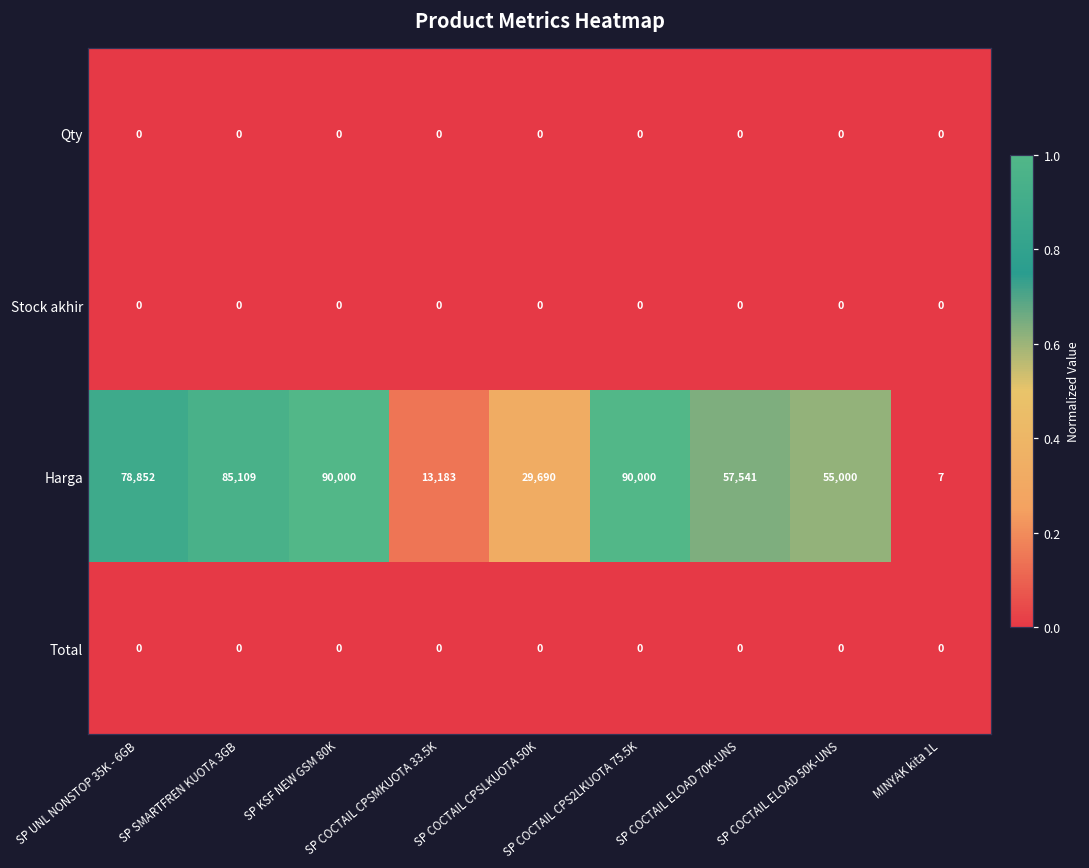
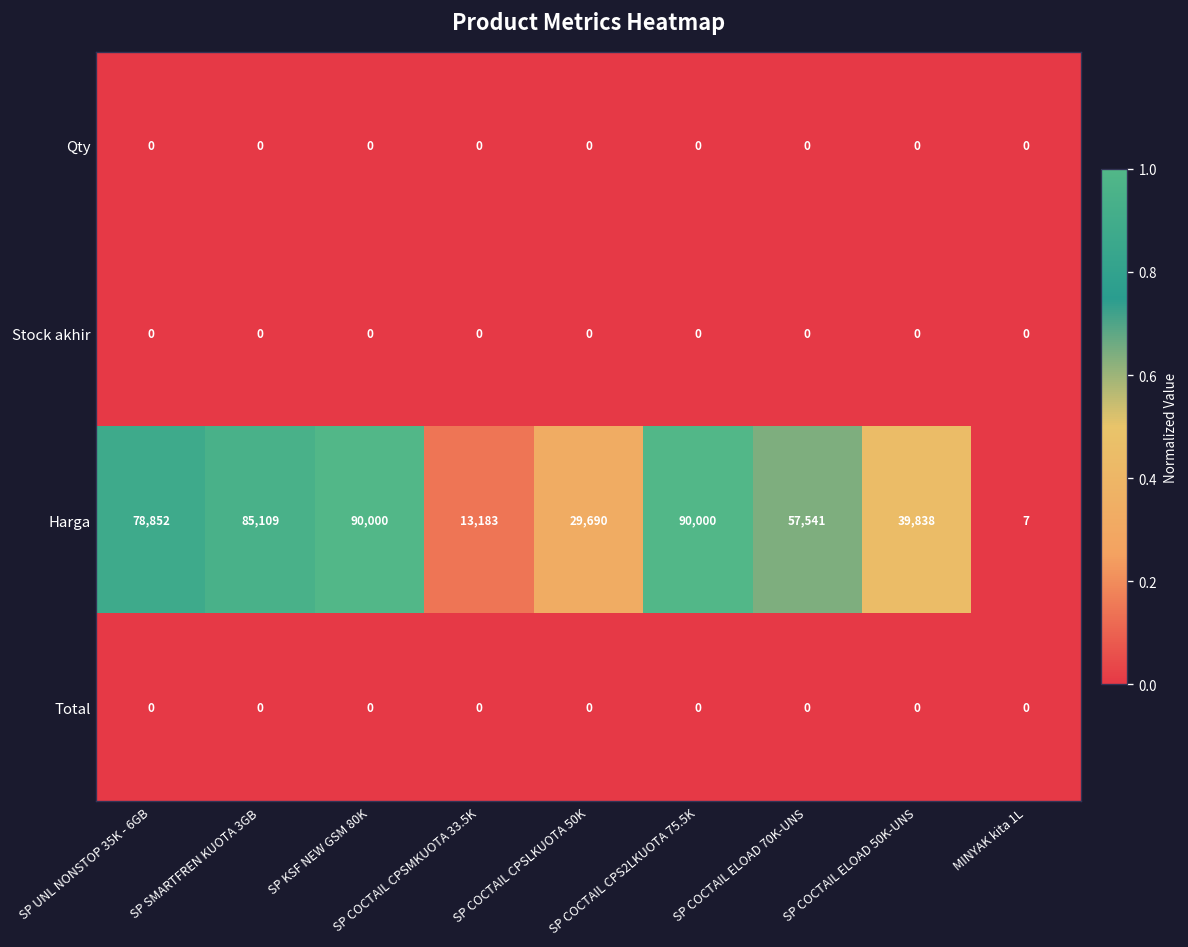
  {
    "Qty": {
      "SP UNL NONSTOP 35K - 6GB": "0",
      "SP SMARTFREN KUOTA 3GB": "0",
      "SP KSF NEW GSM 80K": "0",
      "SP COCTAIL CPSMKUOTA 33.5K": "0",
      "SP COCTAIL CPSLKUOTA 50K": "0",
      "SP COCTAIL CPS2LKUOTA 75.5K": "0",
      "SP COCTAIL ELOAD 70K-UNS": "0",
      "SP COCTAIL ELOAD 50K-UNS": "0",
      "MINYAK kita 1L": "0"
    },
    "Stock akhir": {
      "SP UNL NONSTOP 35K - 6GB": "0",
      "SP SMARTFREN KUOTA 3GB": "0",
      "SP KSF NEW GSM 80K": "0",
      "SP COCTAIL CPSMKUOTA 33.5K": "0",
      "SP COCTAIL CPSLKUOTA 50K": "0",
      "SP COCTAIL CPS2LKUOTA 75.5K": "0",
      "SP COCTAIL ELOAD 70K-UNS": "0",
      "SP COCTAIL ELOAD 50K-UNS": "0",
      "MINYAK kita 1L": "0"
    },
    "Harga": {
      "SP UNL NONSTOP 35K - 6GB": "78,852",
      "SP SMARTFREN KUOTA 3GB": "85,109",
      "SP KSF NEW GSM 80K": "90,000",
      "SP COCTAIL CPSMKUOTA 33.5K": "13,183",
      "SP COCTAIL CPSLKUOTA 50K": "29,690",
      "SP COCTAIL CPS2LKUOTA 75.5K": "90,000",
      "SP COCTAIL ELOAD 70K-UNS": "57,541",
-     "SP COCTAIL ELOAD 50K-UNS": "55,000",
+     "SP COCTAIL ELOAD 50K-UNS": "39,838",
      "MINYAK kita 1L": "7"
    },
    "Total": {
      "SP UNL NONSTOP 35K - 6GB": "0",
      "SP SMARTFREN KUOTA 3GB": "0",
      "SP KSF NEW GSM 80K": "0",
      "SP COCTAIL CPSMKUOTA 33.5K": "0",
      "SP COCTAIL CPSLKUOTA 50K": "0",
      "SP COCTAIL CPS2LKUOTA 75.5K": "0",
      "SP COCTAIL ELOAD 70K-UNS": "0",
      "SP COCTAIL ELOAD 50K-UNS": "0",
      "MINYAK kita 1L": "0"
    }
  }
